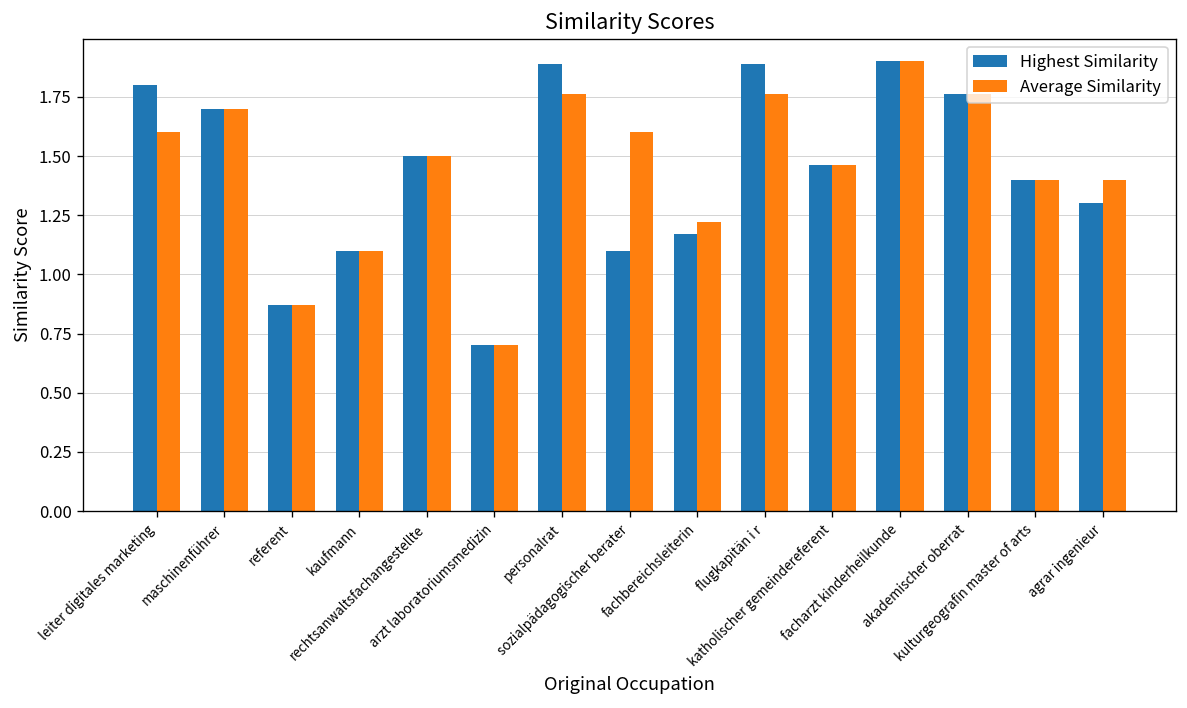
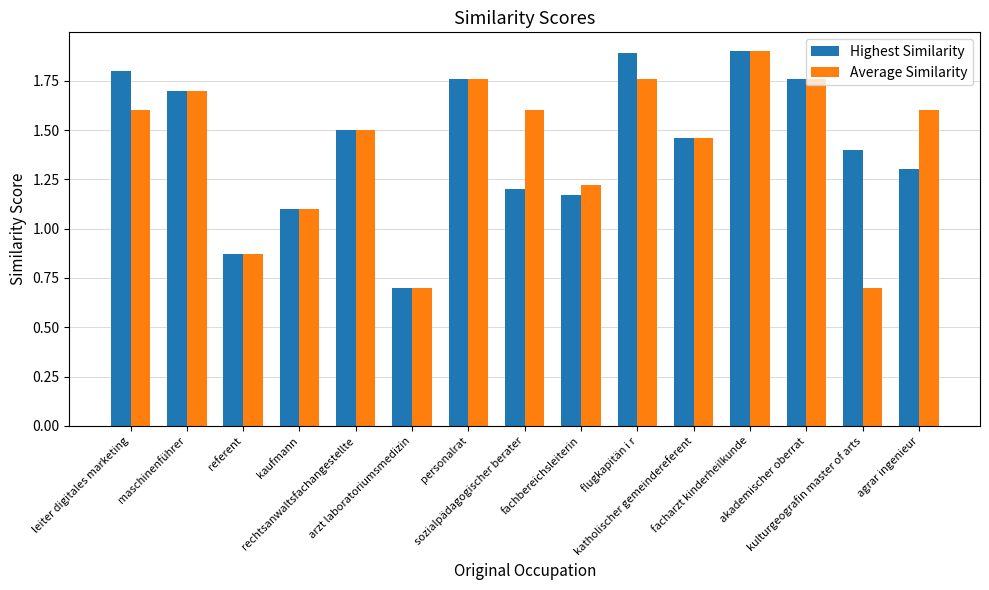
  {
    "Highest Similarity": {
      "leiter digitales marketing": 1.80,
      "maschinenführer": 1.70,
      "referent": 0.87,
      "kaufmann": 1.10,
      "rechtsanwaltsfachangestellte": 1.50,
      "arzt laboratoriumsmedizin": 0.70,
-     "personalrat": 1.89,
-     "sozialpädagogischer berater": 1.10,
+     "personalrat": 1.76,
+     "sozialpädagogischer berater": 1.20,
      "fachbereichsleiterin": 1.17,
      "flugkapitän i r": 1.89,
      "katholischer gemeindereferent": 1.46,
      "facharzt kinderheilkunde": 1.90,
      "akademischer oberrat": 1.76,
      "kulturgeografin master of arts": 1.40,
      "agrar ingenieur": 1.30
    },
    "Average Similarity": {
      "leiter digitales marketing": 1.60,
      "maschinenführer": 1.70,
      "referent": 0.87,
      "kaufmann": 1.10,
      "rechtsanwaltsfachangestellte": 1.50,
      "arzt laboratoriumsmedizin": 0.70,
      "personalrat": 1.76,
      "sozialpädagogischer berater": 1.60,
      "fachbereichsleiterin": 1.22,
      "flugkapitän i r": 1.76,
      "katholischer gemeindereferent": 1.46,
      "facharzt kinderheilkunde": 1.90,
-     "kulturgeografin master of arts": 1.40,
-     "agrar ingenieur": 1.40
+     "kulturgeografin master of arts": 0.70,
+     "agrar ingenieur": 1.60
    }
  }
